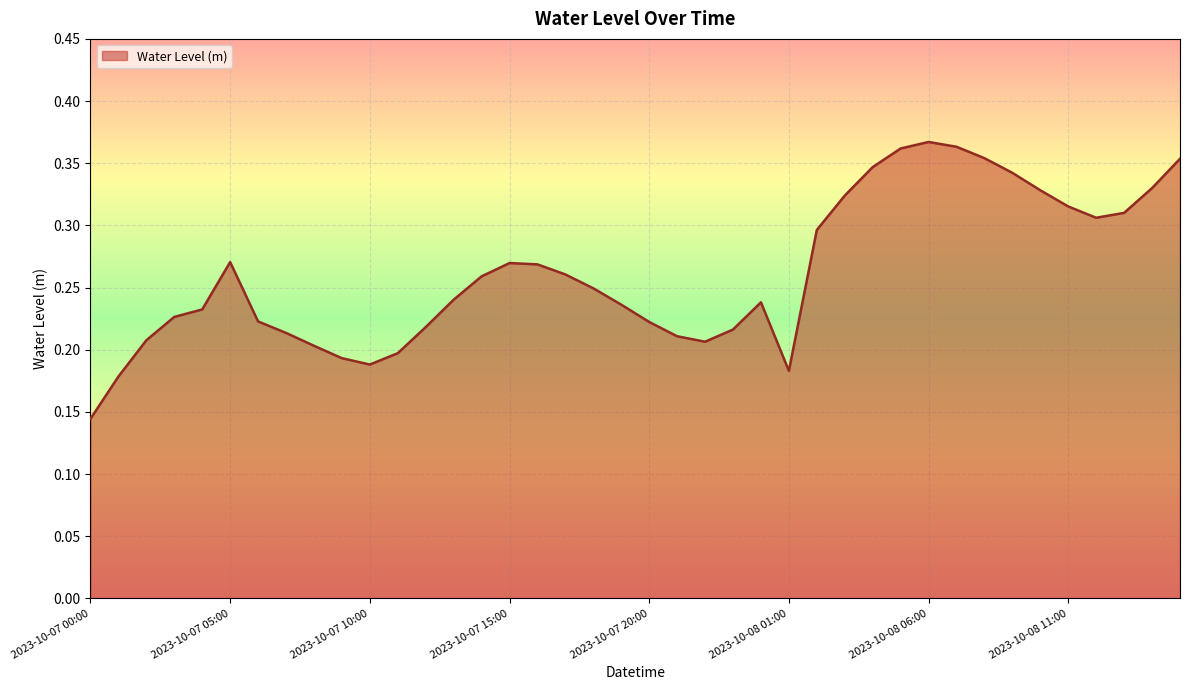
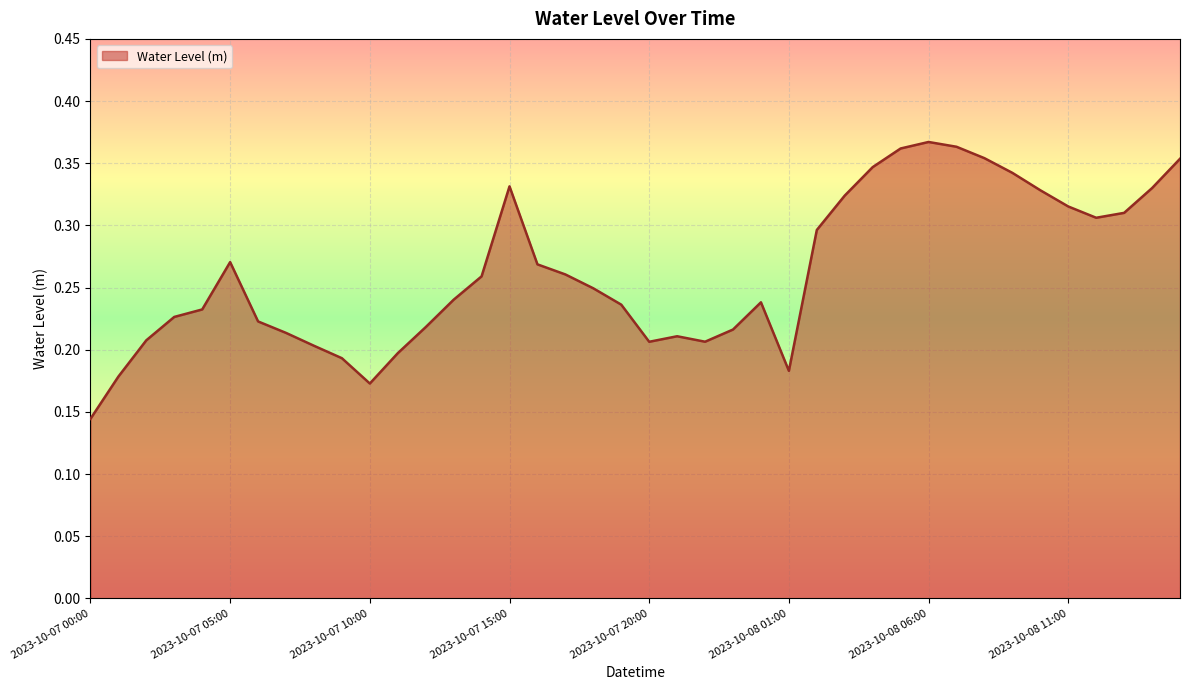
  {
    "2023-10-07 00:00": 0.144,
    "2023-10-07 05:00": 0.270,
-   "2023-10-07 10:00": 0.188,
-   "2023-10-07 15:00": 0.270,
-   "2023-10-07 20:00": 0.222,
+   "2023-10-07 10:00": 0.173,
+   "2023-10-07 15:00": 0.331,
+   "2023-10-07 20:00": 0.206,
    "2023-10-08 01:00": 0.183,
    "2023-10-08 06:00": 0.367,
    "2023-10-08 11:00": 0.315
  }
